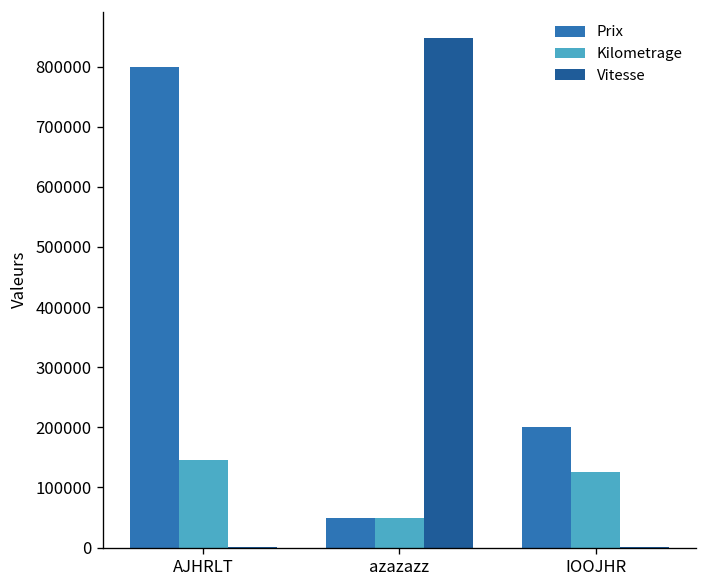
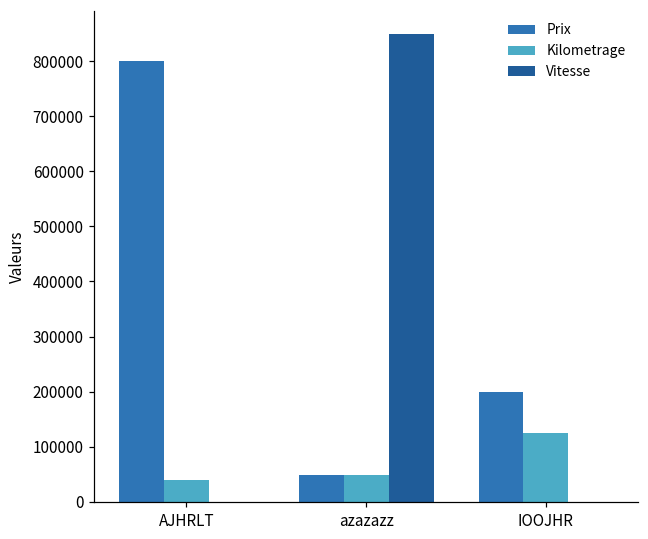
  {
    "Kilometrage": {
-     "AJHRLT": 150000,
+     "AJHRLT": 40000,
      "azazazz": 50000,
      "IOOJHR": 130000
    }
  }
